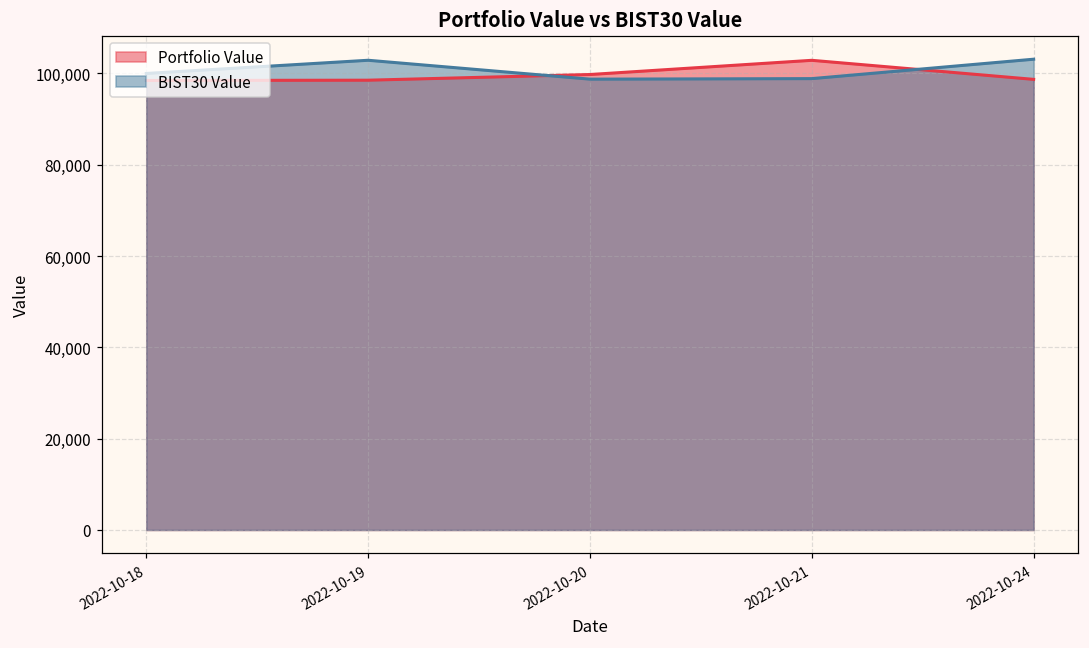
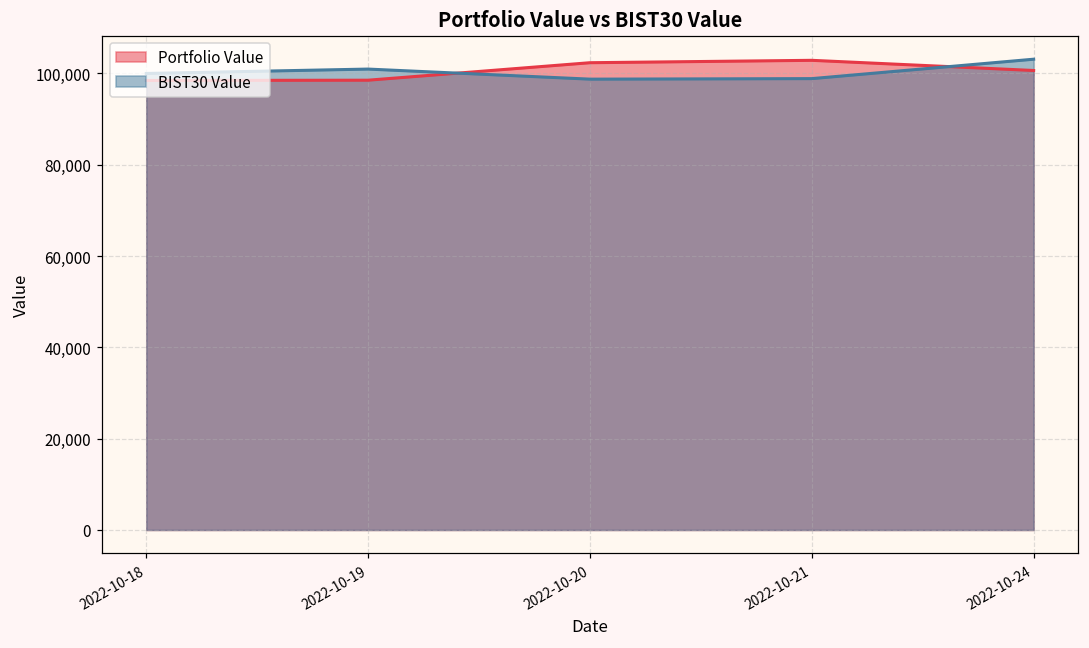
  {
    "Portfolio Value": {
      "2022-10-19": "99,000",
-     "2022-10-20": "100,000",
+     "2022-10-20": "102,000",
      "2022-10-21": "103,000",
-     "2022-10-24": "99,000"
+     "2022-10-24": "101,000"
    },
    "BIST30 Value": {
-     "2022-10-19": "103,000",
+     "2022-10-19": "101,000",
      "2022-10-20": "99,000",
      "2022-10-21": "99,000",
      "2022-10-24": "103,000"
    }
  }
